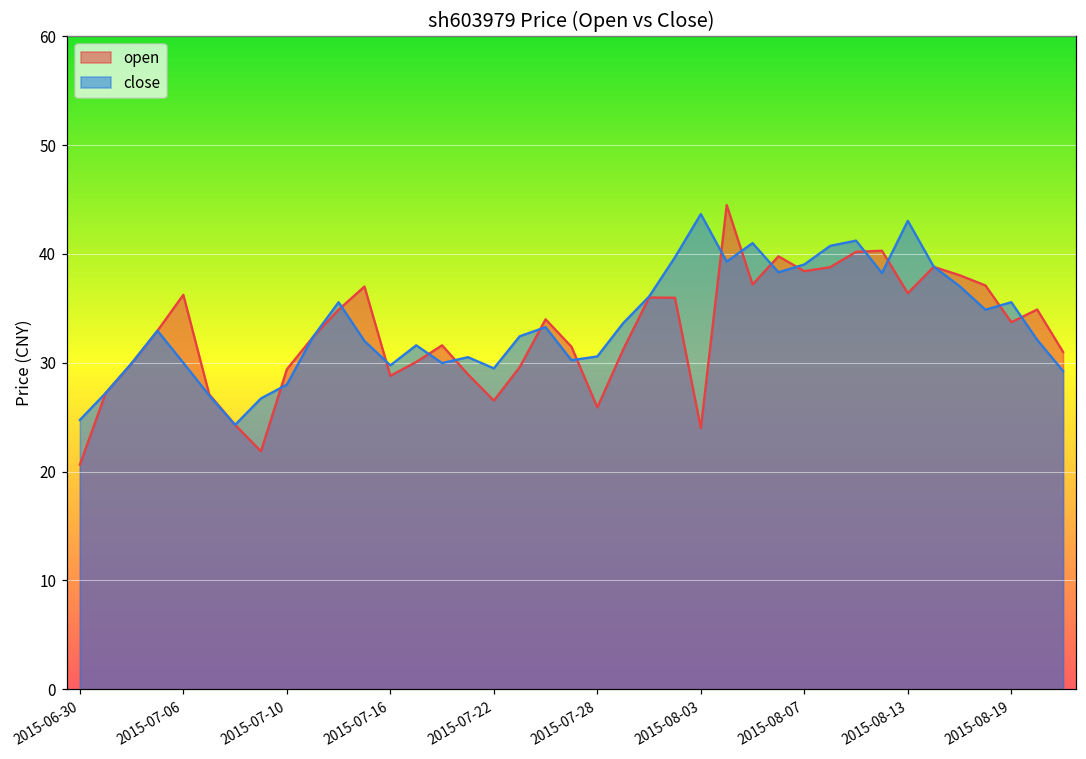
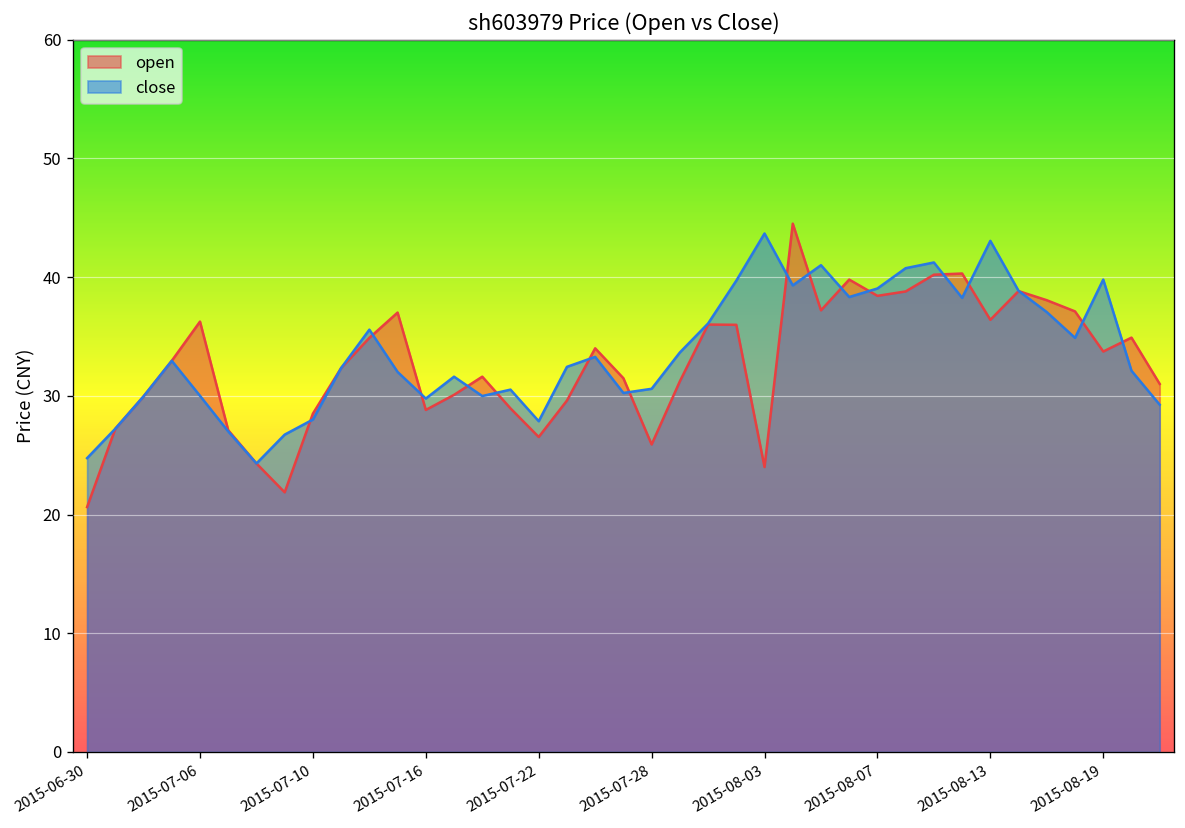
  {
    "open": {
      "2015-06-30": 21,
      "2015-07-06": 36,
-     "2015-07-10": 29.4,
+     "2015-07-10": 28.5,
      "2015-07-16": 29,
      "2015-07-22": 27,
      "2015-07-28": 26,
      "2015-08-03": 24,
      "2015-08-07": 38,
      "2015-08-13": 36,
      "2015-08-19": 34
    },
    "close": {
      "2015-06-30": 25,
      "2015-07-06": 30,
      "2015-07-10": 28,
      "2015-07-16": 30,
-     "2015-07-22": 29,
+     "2015-07-22": 28,
      "2015-07-28": 31,
      "2015-08-03": 44,
      "2015-08-07": 39,
      "2015-08-13": 43,
-     "2015-08-19": 36
+     "2015-08-19": 40
    }
  }
